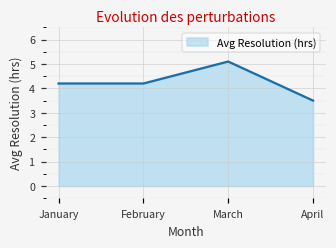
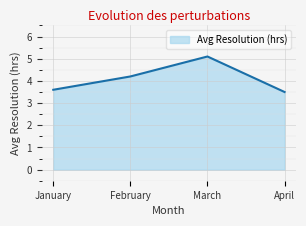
  {
-   "January": 4.2,
+   "January": 3.6,
    "February": 4.2,
    "March": 5.1,
    "April": 3.5
  }
